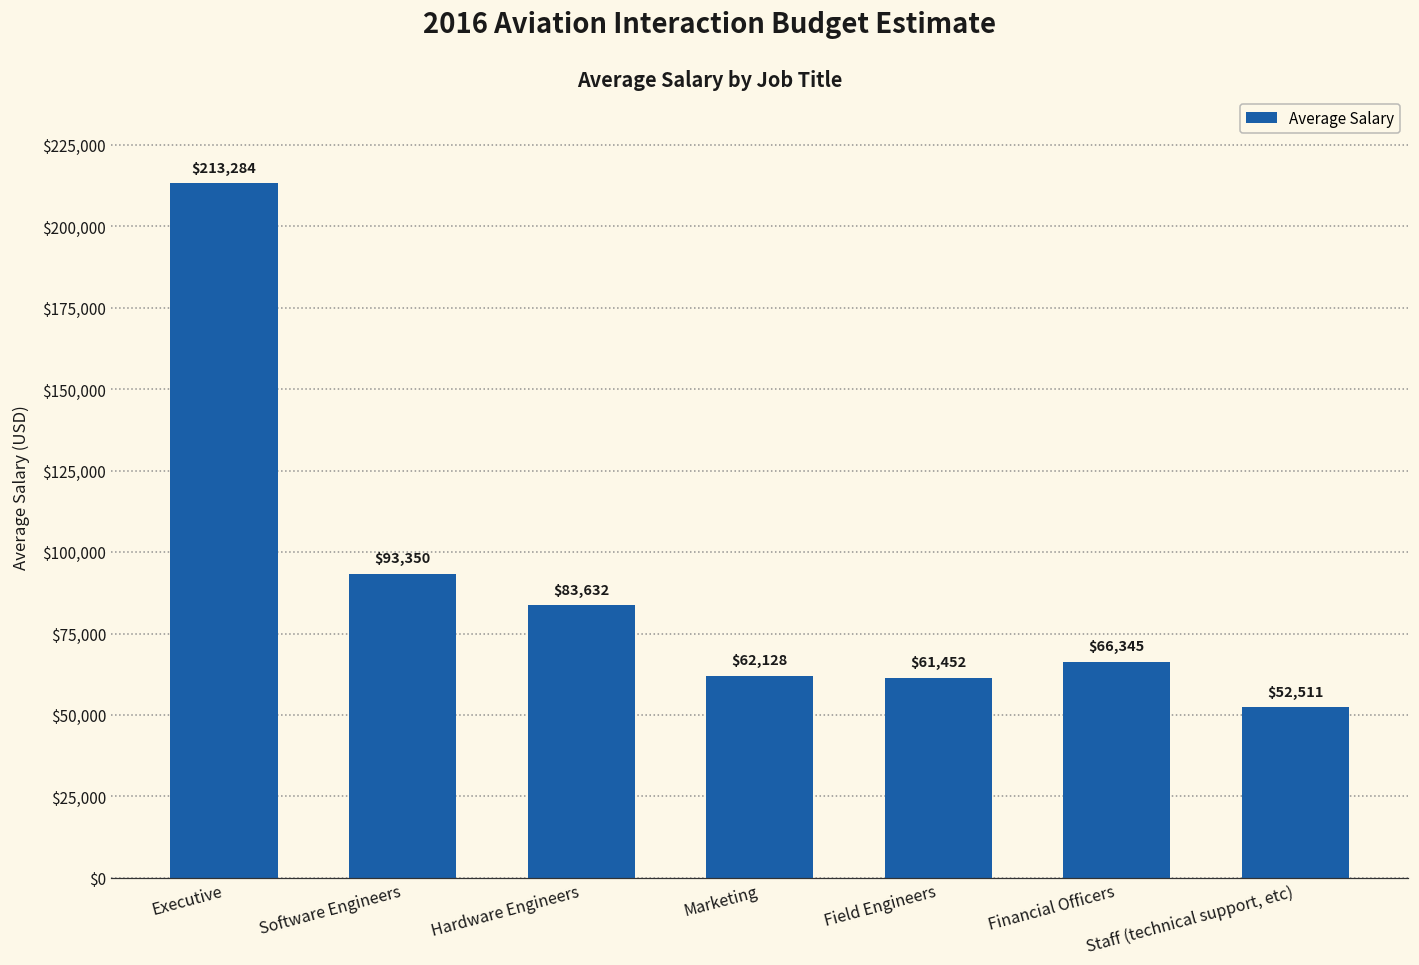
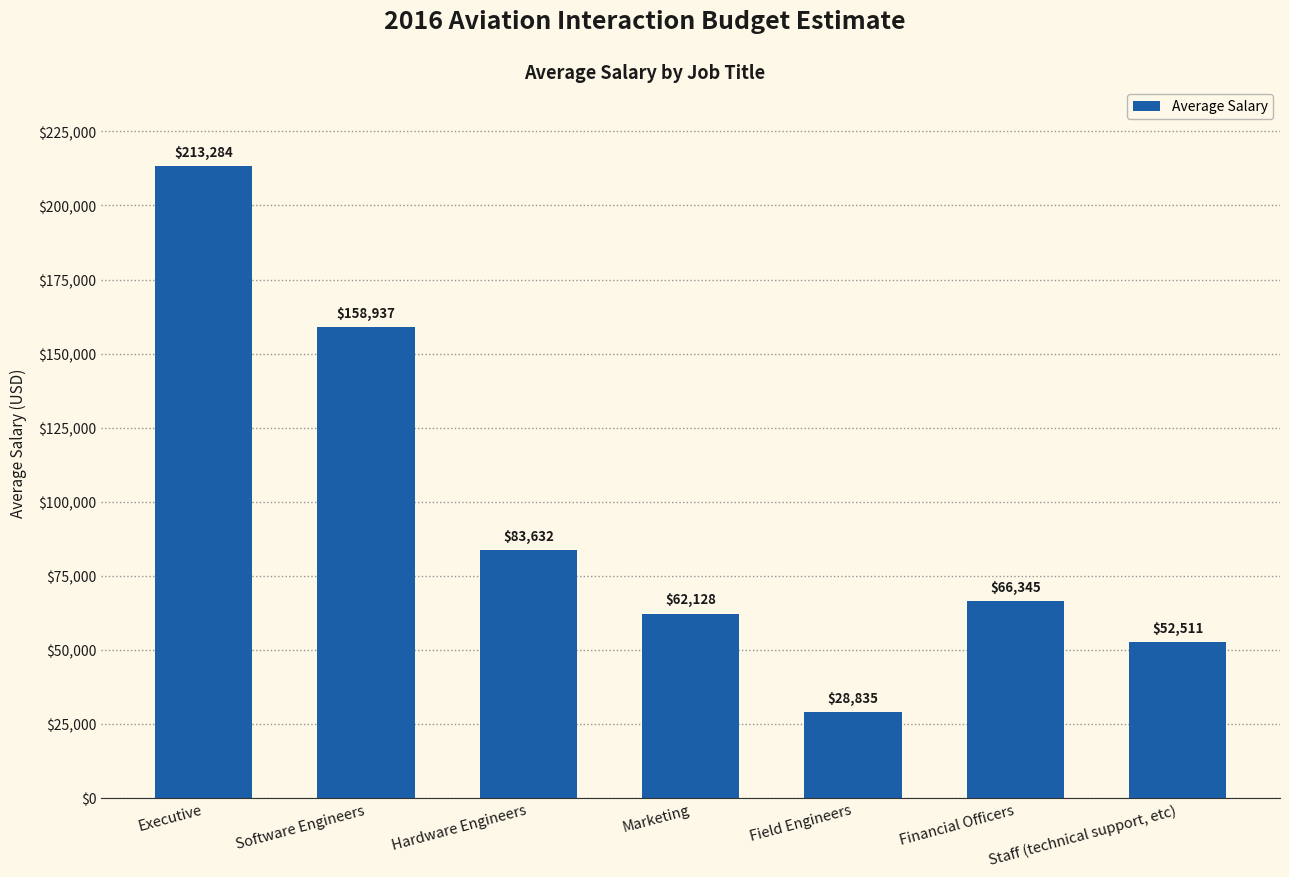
  {
    "Executive": "$213,284",
-   "Software Engineers": "$93,350",
+   "Software Engineers": "$158,937",
    "Hardware Engineers": "$83,632",
    "Marketing": "$62,128",
-   "Field Engineers": "$61,452",
+   "Field Engineers": "$28,835",
    "Financial Officers": "$66,345",
    "Staff (technical support, etc)": "$52,511"
  }
